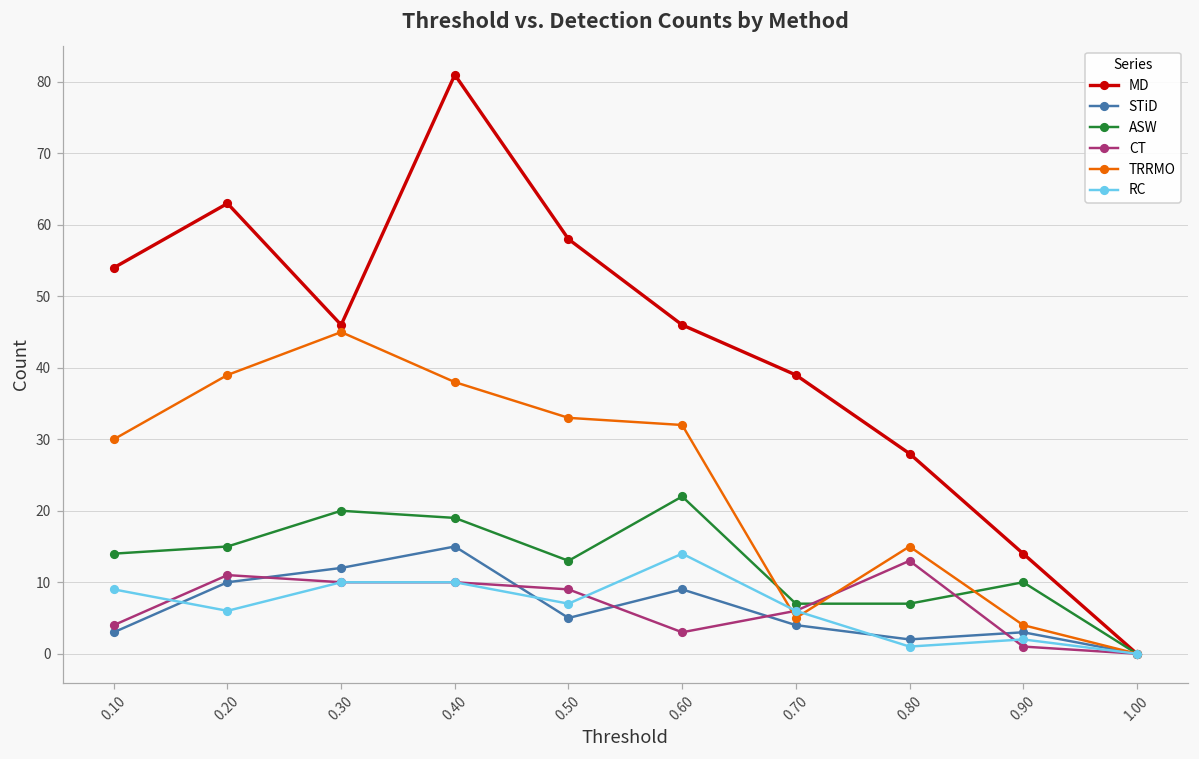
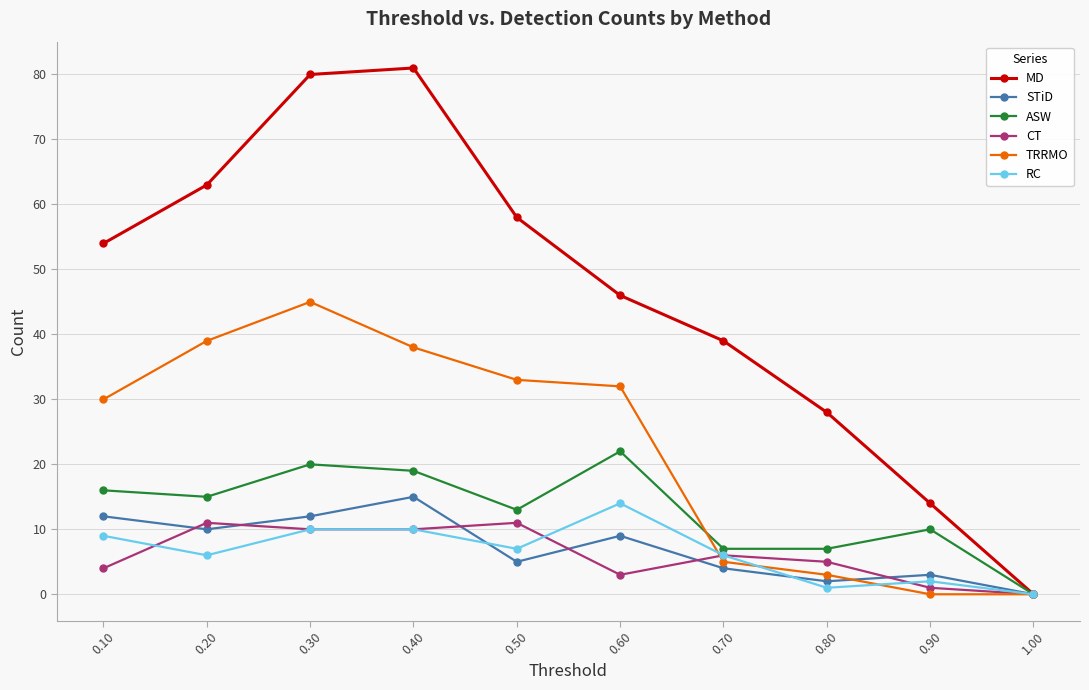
  {
    "MD": {
      "0.10": 54,
      "0.20": 63,
-     "0.30": 46,
+     "0.30": 80,
      "0.40": 81,
      "0.50": 58,
      "0.60": 46,
      "0.70": 39,
      "0.80": 28,
      "0.90": 14
    },
    "STiD": {
-     "0.10": 3,
+     "0.10": 12,
      "0.20": 10,
      "0.30": 12,
      "0.40": 15,
      "0.50": 5,
      "0.60": 9,
      "0.70": 4,
      "0.80": 2,
      "0.90": 3
    },
    "ASW": {
-     "0.10": 14,
+     "0.10": 16,
      "0.20": 15,
      "0.30": 20,
      "0.40": 19,
      "0.50": 13,
      "0.60": 22,
      "0.70": 7,
      "0.80": 7,
      "0.90": 10
    },
    "CT": {
      "0.10": 4,
      "0.20": 11,
-     "0.50": 9,
+     "0.50": 11,
      "0.60": 3,
-     "0.80": 13,
+     "0.80": 5,
      "0.90": 1
    },
    "TRRMO": {
      "0.10": 30,
      "0.20": 39,
      "0.30": 45,
      "0.40": 38,
      "0.50": 33,
      "0.60": 32,
      "0.70": 5,
-     "0.80": 15,
-     "0.90": 4
+     "0.80": 3,
+     "0.90": 0
    },
    "RC": {
      "0.10": 9,
      "0.20": 6,
      "0.50": 7,
      "0.60": 14,
      "0.80": 1,
      "0.90": 2
    }
  }
